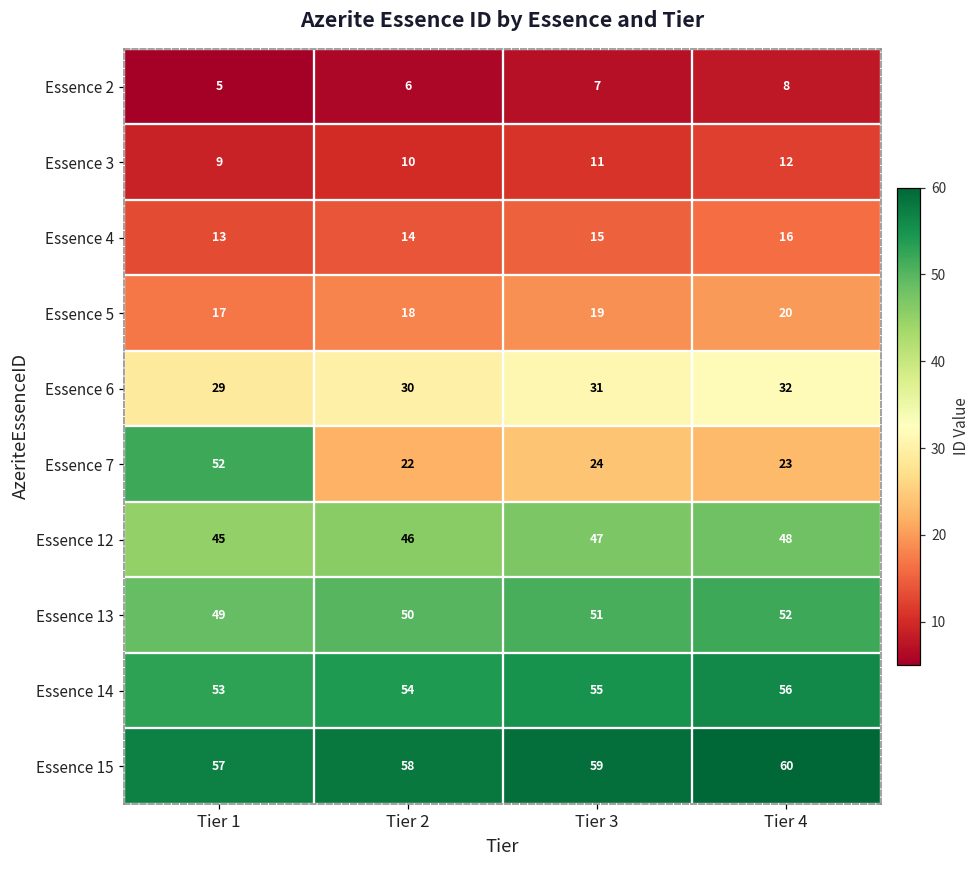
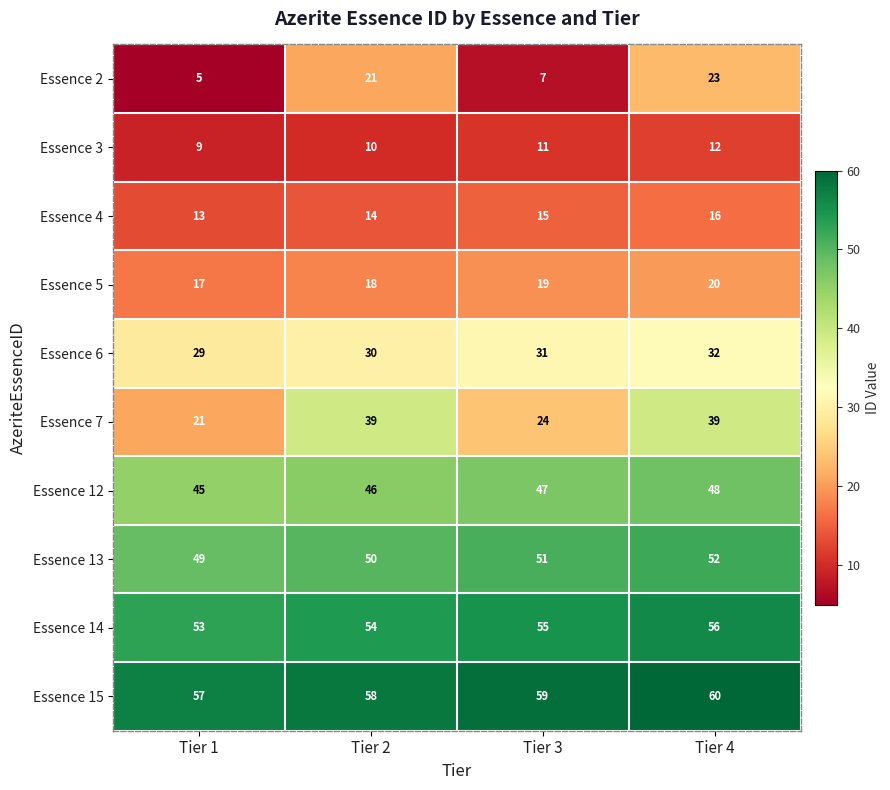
  {
    "Essence 2": {
      "Tier 1": 5,
-     "Tier 2": 6,
+     "Tier 2": 21,
      "Tier 3": 7,
-     "Tier 4": 8
+     "Tier 4": 23
    },
    "Essence 3": {
      "Tier 1": 9,
      "Tier 2": 10,
      "Tier 3": 11,
      "Tier 4": 12
    },
    "Essence 4": {
      "Tier 1": 13,
      "Tier 2": 14,
      "Tier 3": 15,
      "Tier 4": 16
    },
    "Essence 5": {
      "Tier 1": 17,
      "Tier 2": 18,
      "Tier 3": 19,
      "Tier 4": 20
    },
    "Essence 6": {
      "Tier 1": 29,
      "Tier 2": 30,
      "Tier 3": 31,
      "Tier 4": 32
    },
    "Essence 7": {
-     "Tier 1": 52,
-     "Tier 2": 22,
+     "Tier 1": 21,
+     "Tier 2": 39,
      "Tier 3": 24,
-     "Tier 4": 23
+     "Tier 4": 39
    },
    "Essence 12": {
      "Tier 1": 45,
      "Tier 2": 46,
      "Tier 3": 47,
      "Tier 4": 48
    },
    "Essence 13": {
      "Tier 1": 49,
      "Tier 2": 50,
      "Tier 3": 51,
      "Tier 4": 52
    },
    "Essence 14": {
      "Tier 1": 53,
      "Tier 2": 54,
      "Tier 3": 55,
      "Tier 4": 56
    },
    "Essence 15": {
      "Tier 1": 57,
      "Tier 2": 58,
      "Tier 3": 59,
      "Tier 4": 60
    }
  }
